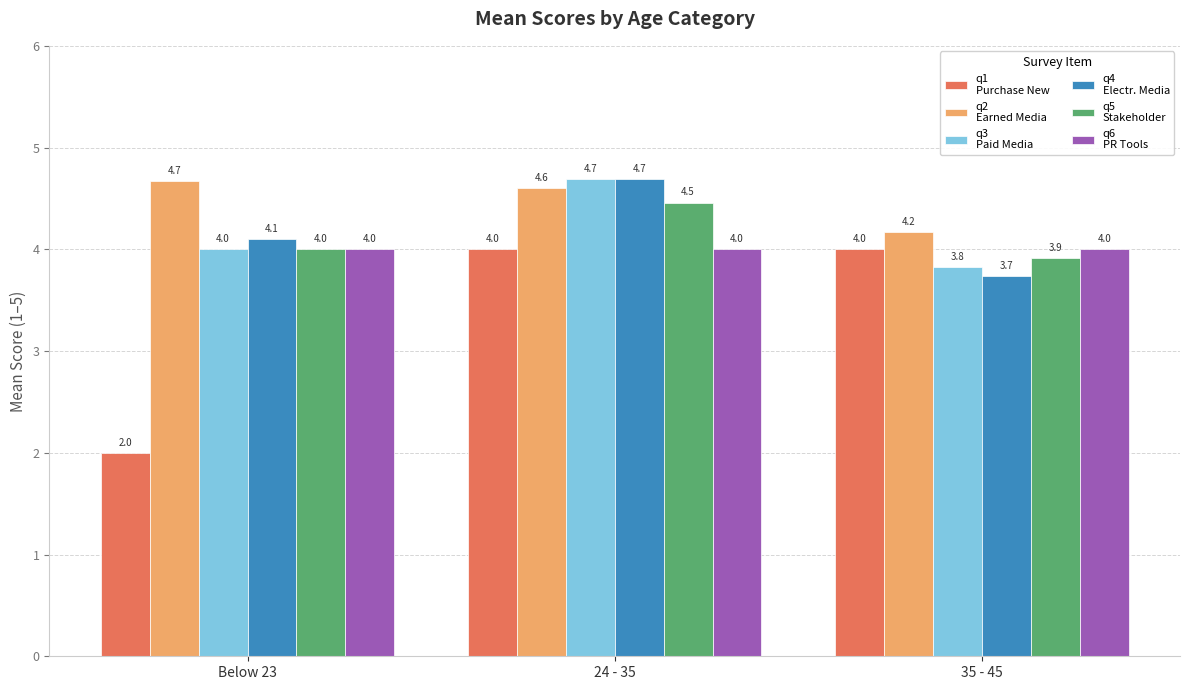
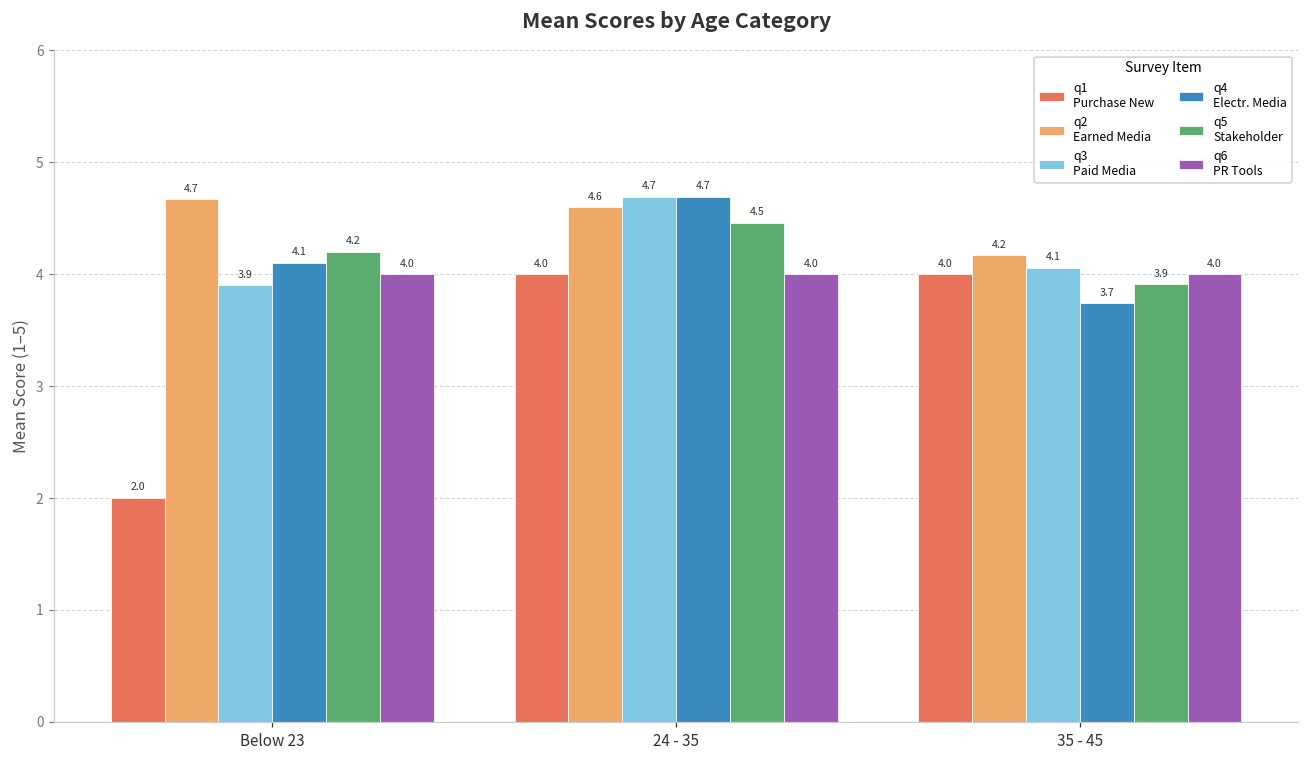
  {
    "q3 Paid Media": {
-     "Below 23": 4.0,
+     "Below 23": 3.9,
      "24 - 35": 4.7,
-     "35 - 45": 3.8
+     "35 - 45": 4.1
    },
    "q4 Electr. Media": {
      "Below 23": 4.1,
      "24 - 35": 4.7,
      "35 - 45": 3.7
    },
    "q5 Stakeholder": {
-     "Below 23": 4.0,
+     "Below 23": 4.2,
      "24 - 35": 4.5,
      "35 - 45": 3.9
    },
    "q6 PR Tools": {
      "Below 23": 4.0,
      "24 - 35": 4.0,
      "35 - 45": 4.0
    }
  }
